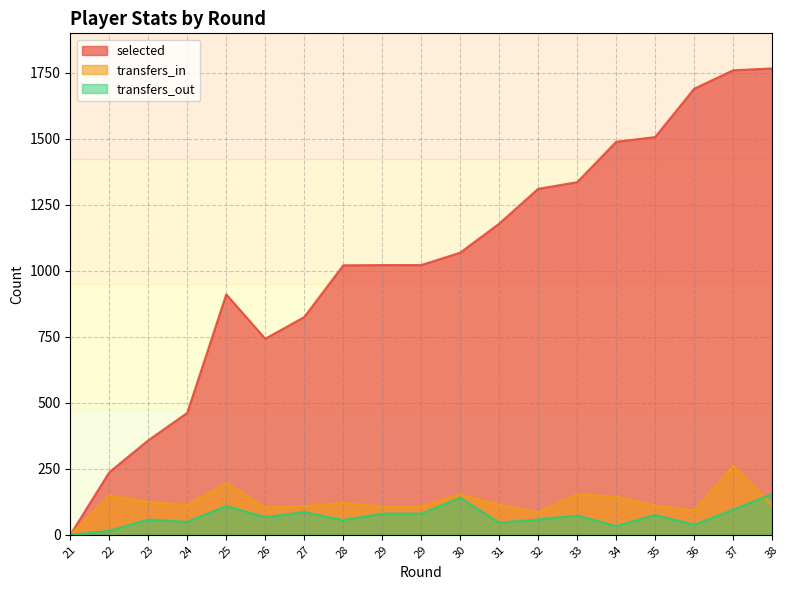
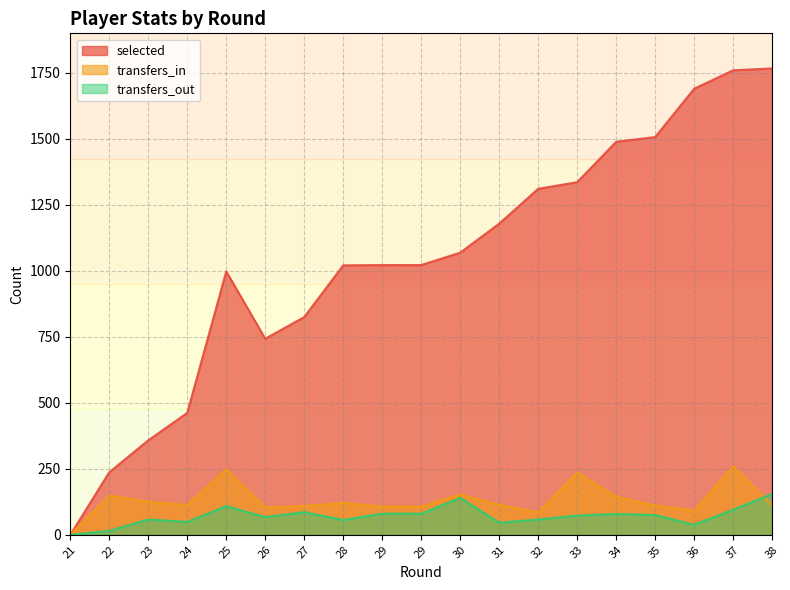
  {
    "selected": {
      "22": 240,
      "23": 360,
      "24": 460,
-     "25": 910,
+     "25": 1000,
      "26": 740,
      "27": 830,
      "28": 1020,
      "30": 1070,
      "31": 1180,
      "32": 1310,
      "33": 1340,
      "34": 1490,
      "35": 1510,
      "36": 1690,
      "37": 1760,
      "38": 1770
    },
    "transfers_in": {
      "22": 150,
      "23": 130,
      "24": 110,
-     "25": 200,
+     "25": 250,
      "26": 100,
      "27": 110,
      "28": 120,
      "30": 150,
      "31": 110,
      "32": 90,
-     "33": 150,
+     "33": 240,
      "34": 140,
      "35": 110,
      "36": 90,
      "37": 260,
      "38": 110
    },
    "transfers_out": {
      "22": 20,
      "23": 60,
      "24": 50,
      "25": 110,
      "26": 70,
      "27": 90,
      "28": 60,
      "30": 140,
      "31": 50,
      "32": 60,
      "33": 70,
-     "34": 30,
+     "34": 80,
      "35": 80,
      "36": 40,
      "37": 100,
      "38": 160
    }
  }
